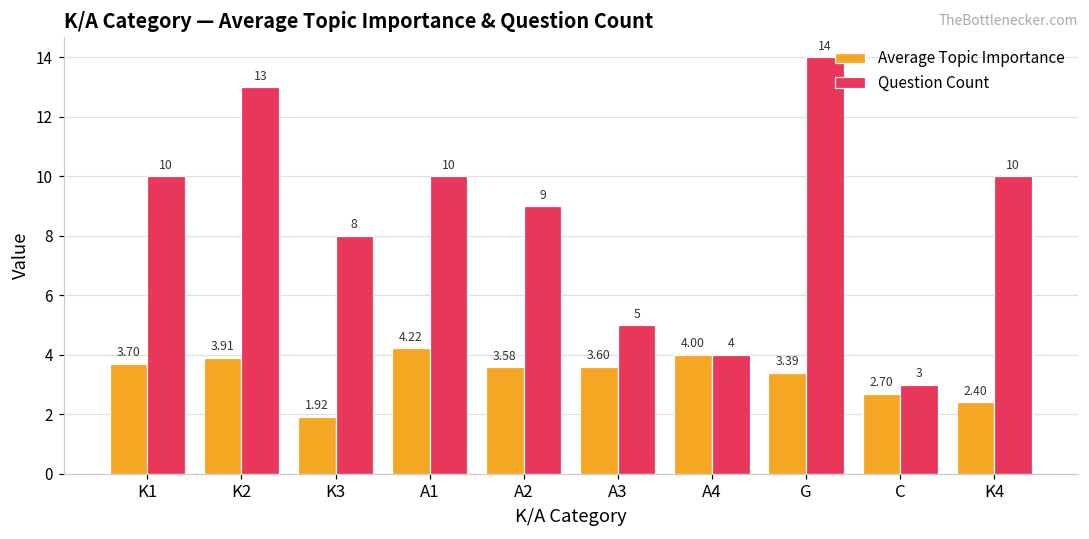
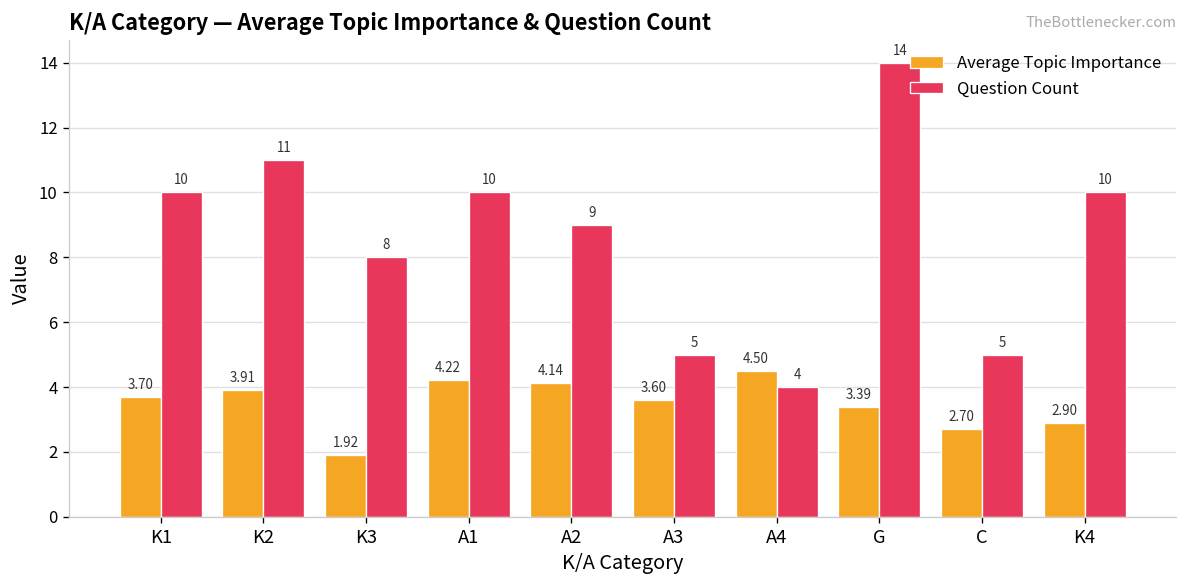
  {
    "Average Topic Importance": {
      "K1": 3.70,
      "K2": 3.91,
      "K3": 1.92,
      "A1": 4.22,
-     "A2": 3.58,
+     "A2": 4.14,
      "A3": 3.60,
-     "A4": 4.00,
+     "A4": 4.50,
      "G": 3.39,
      "C": 2.70,
-     "K4": 2.40
+     "K4": 2.90
    },
    "Question Count": {
      "K1": 10,
-     "K2": 13,
+     "K2": 11,
      "K3": 8,
      "A1": 10,
      "A2": 9,
      "A3": 5,
      "A4": 4,
      "G": 14,
-     "C": 3,
+     "C": 5,
      "K4": 10
    }
  }
